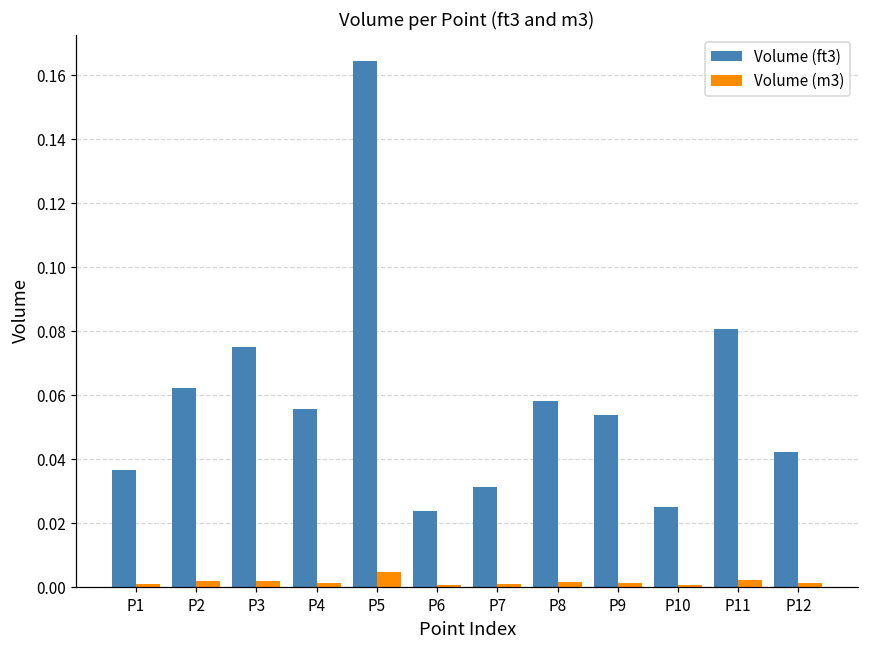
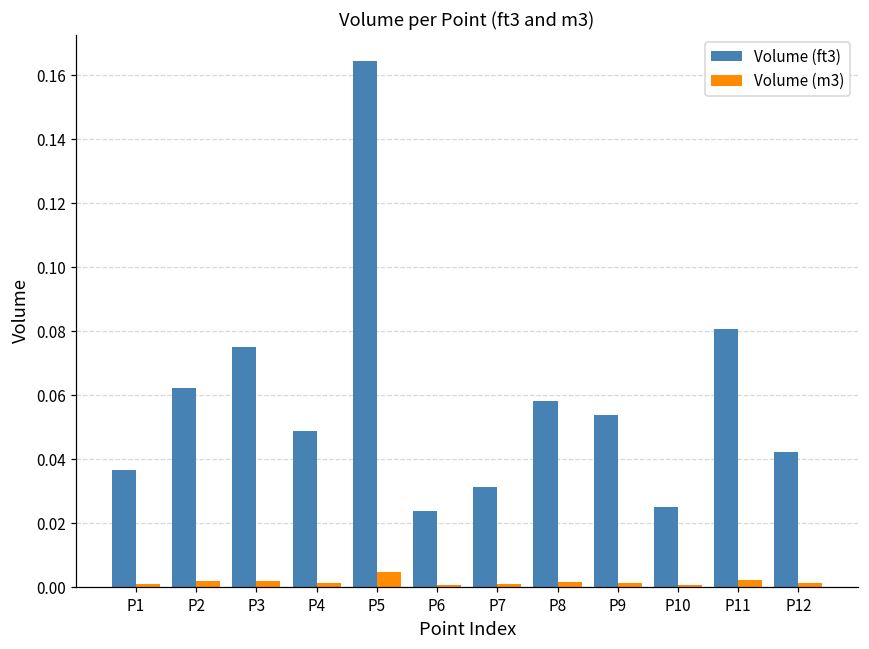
  {
    "Volume (ft3)": {
      "P1": 0.037,
      "P2": 0.062,
      "P3": 0.075,
-     "P4": 0.056,
+     "P4": 0.049,
      "P5": 0.164,
      "P6": 0.024,
      "P7": 0.031,
      "P8": 0.058,
      "P9": 0.054,
      "P10": 0.025,
      "P11": 0.081,
      "P12": 0.042
    },
    "Volume (m3)": {
      "P1": 0.001,
      "P2": 0.002,
      "P3": 0.002,
      "P4": 0.001,
      "P5": 0.005,
      "P7": 0.001,
      "P8": 0.002,
      "P9": 0.001,
      "P11": 0.002,
      "P12": 0.001
    }
  }
